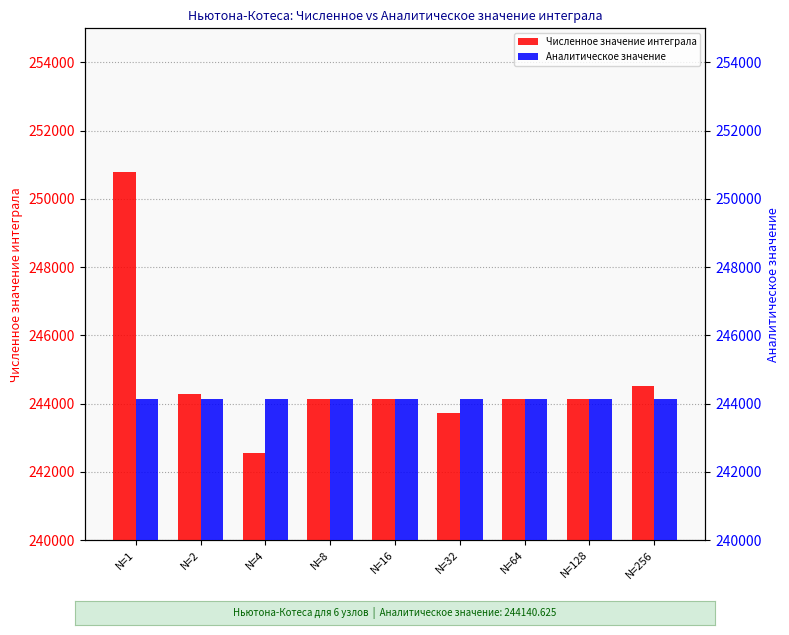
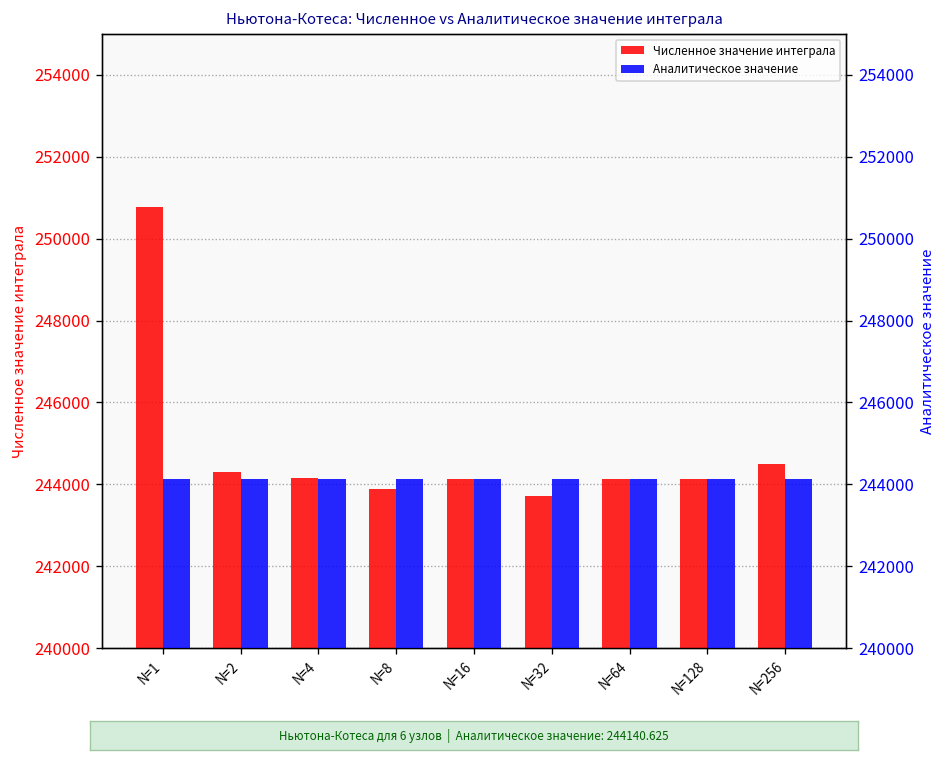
  {
    "Численное значение интеграла": {
      "N=1": 250800,
      "N=2": 244300,
-     "N=4": 242600,
-     "N=8": 244100,
+     "N=4": 244100,
+     "N=8": 243900,
      "N=16": 244100,
      "N=32": 243700,
      "N=64": 244100,
      "N=128": 244100,
      "N=256": 244500
    },
    "Аналитическое значение": {
      "N=1": 244100,
      "N=2": 244100,
      "N=4": 244100,
      "N=8": 244100,
      "N=16": 244100,
      "N=32": 244100,
      "N=64": 244100,
      "N=128": 244100,
      "N=256": 244100
    }
  }
